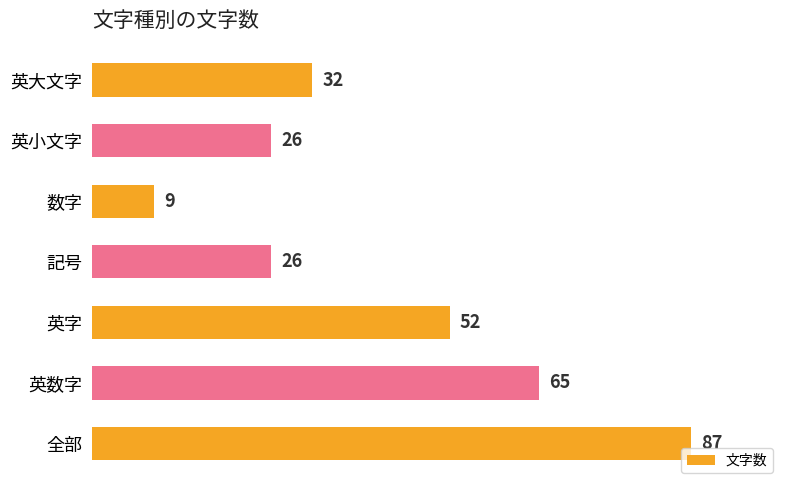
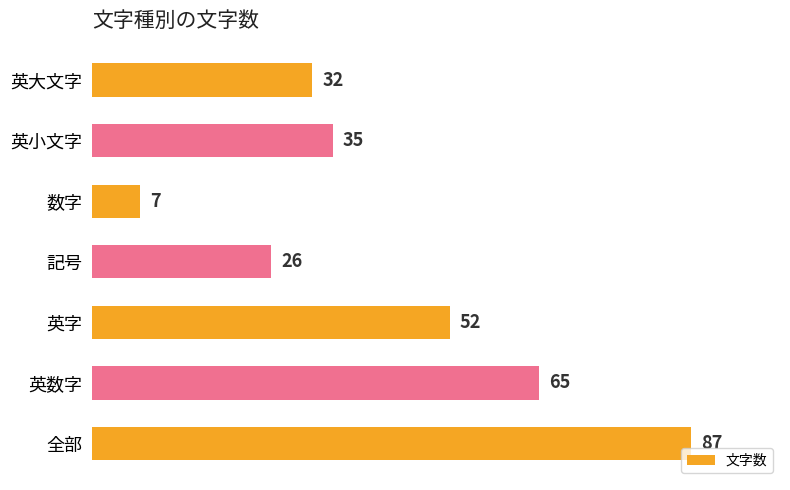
  {
    "英大文字": 32,
-   "英小文字": 26,
-   "数字": 9,
+   "英小文字": 35,
+   "数字": 7,
    "記号": 26,
    "英字": 52,
    "英数字": 65
  }
